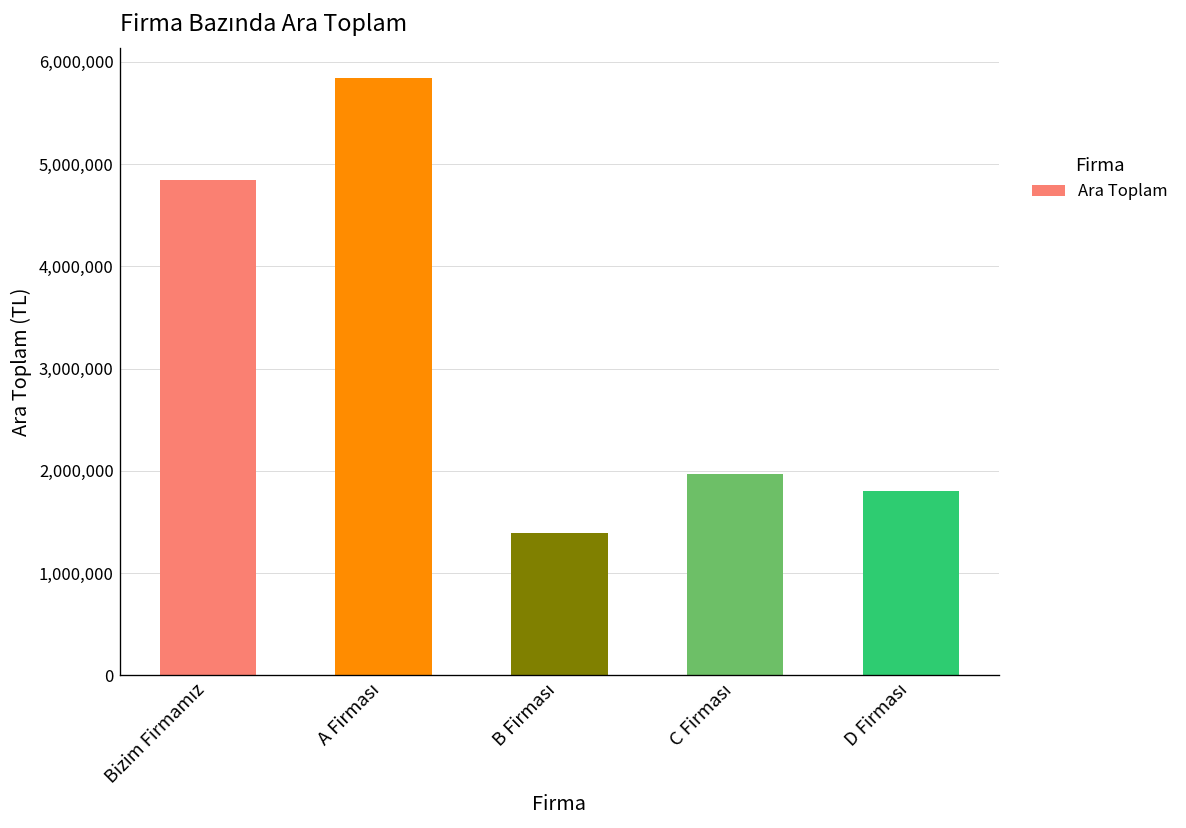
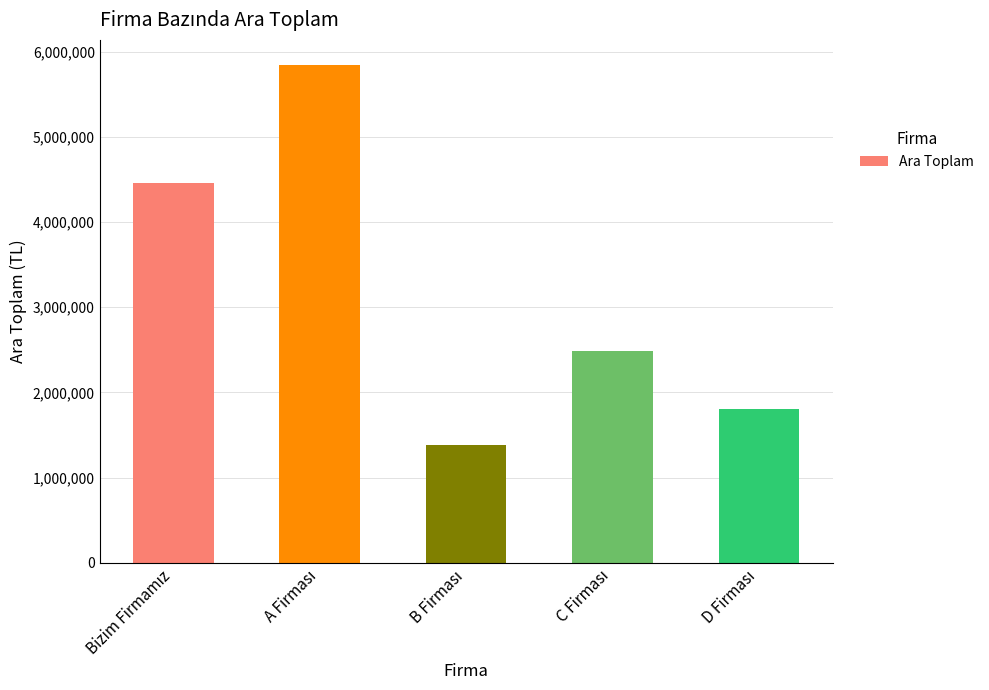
  {
-   "Bizim Firmamız": "4,800,000",
+   "Bizim Firmamız": "4,500,000",
    "A Firması": "5,800,000",
    "B Firması": "1,400,000",
-   "C Firması": "2,000,000",
+   "C Firması": "2,500,000",
    "D Firması": "1,800,000"
  }
